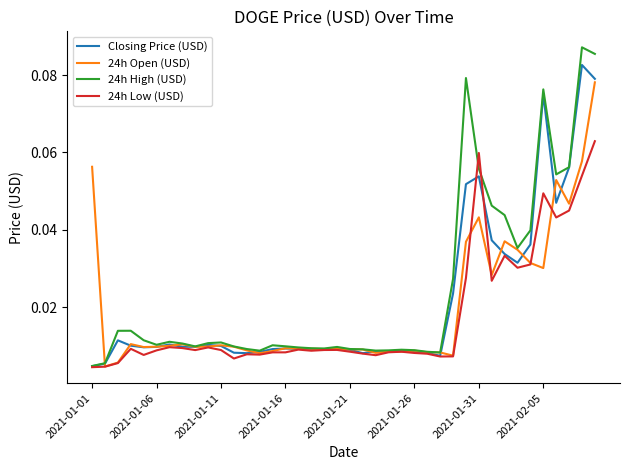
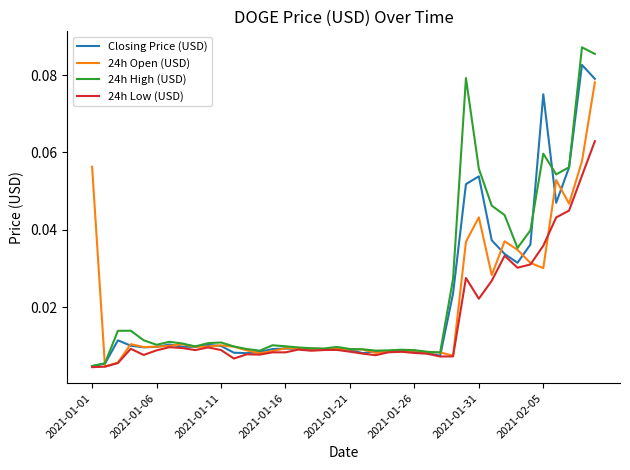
  {
    "Closing Price (USD)": {
      "2021-01-31": 0.054,
      "2021-02-05": 0.075
    },
    "24h Open (USD)": {
      "2021-01-01": 0.056,
      "2021-01-31": 0.043,
      "2021-02-05": 0.030
    },
    "24h High (USD)": {
      "2021-01-11": 0.011,
      "2021-01-31": 0.056,
-     "2021-02-05": 0.076
+     "2021-02-05": 0.060
    },
    "24h Low (USD)": {
      "2021-01-06": 0.009,
      "2021-01-11": 0.009,
      "2021-01-16": 0.008,
-     "2021-01-31": 0.060,
-     "2021-02-05": 0.049
+     "2021-01-31": 0.022,
+     "2021-02-05": 0.036
    }
  }
